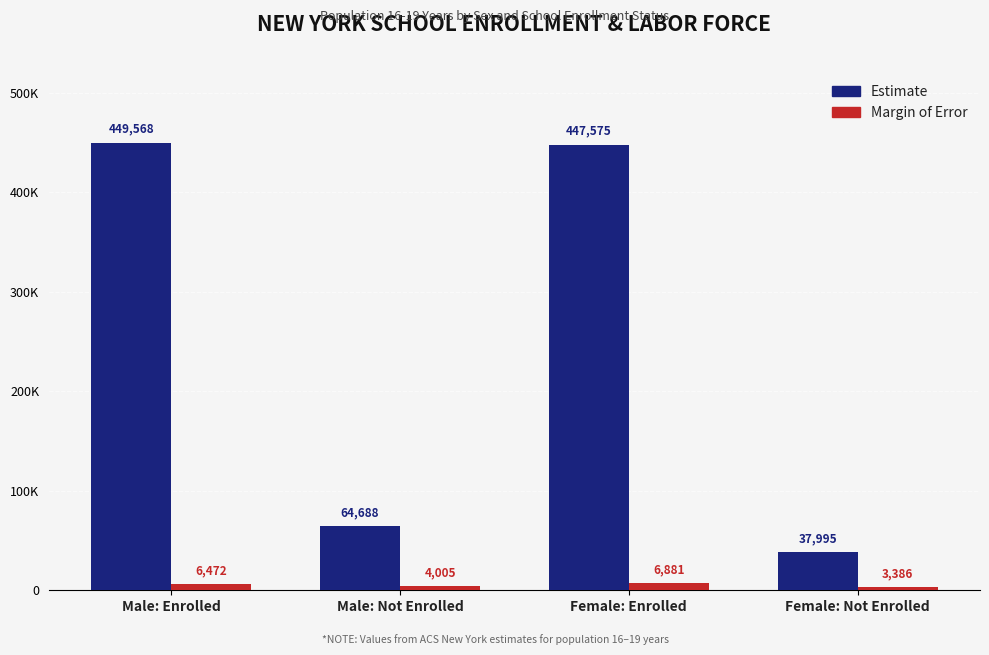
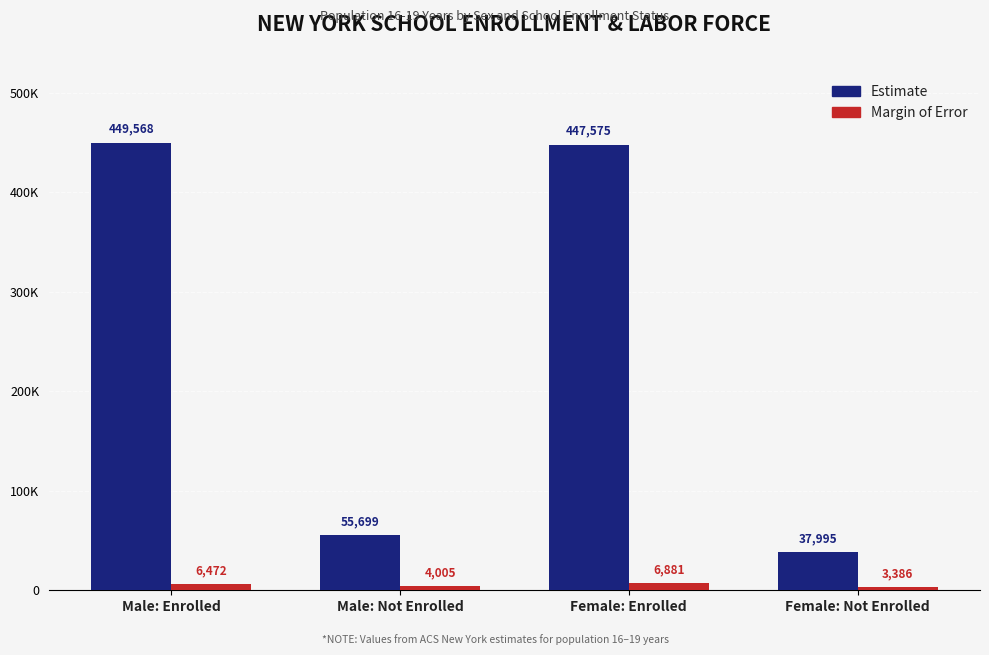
  {
    "Estimate": {
      "Male: Enrolled": "449,568",
-     "Male: Not Enrolled": "64,688",
+     "Male: Not Enrolled": "55,699",
      "Female: Enrolled": "447,575",
      "Female: Not Enrolled": "37,995"
    },
    "Margin of Error": {
      "Male: Enrolled": "6,472",
      "Male: Not Enrolled": "4,005",
      "Female: Enrolled": "6,881",
      "Female: Not Enrolled": "3,386"
    }
  }
